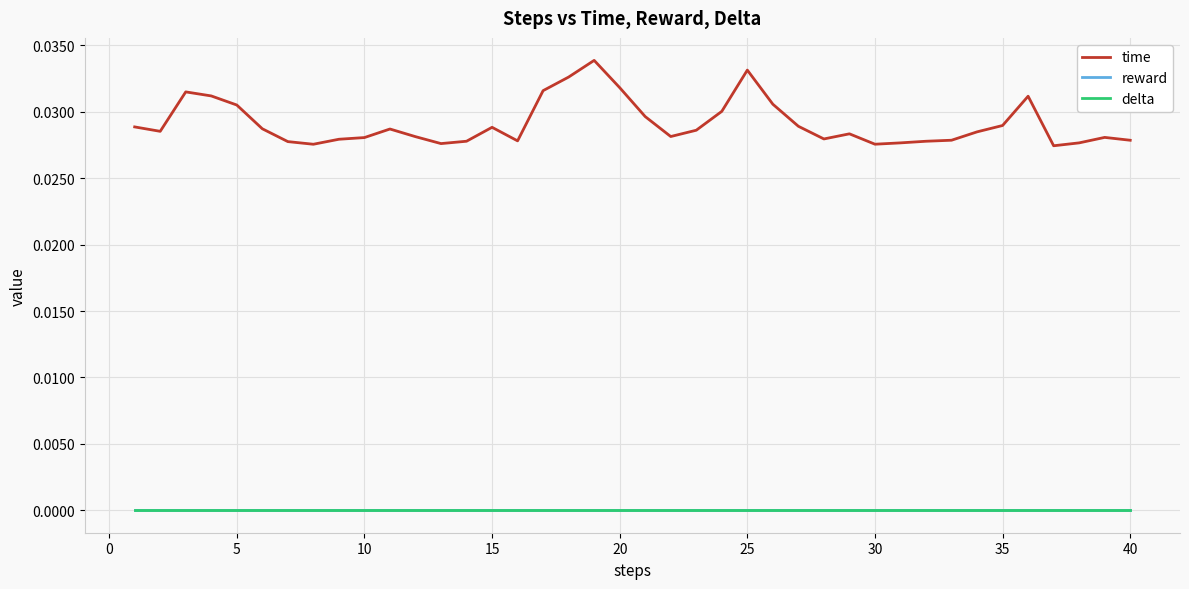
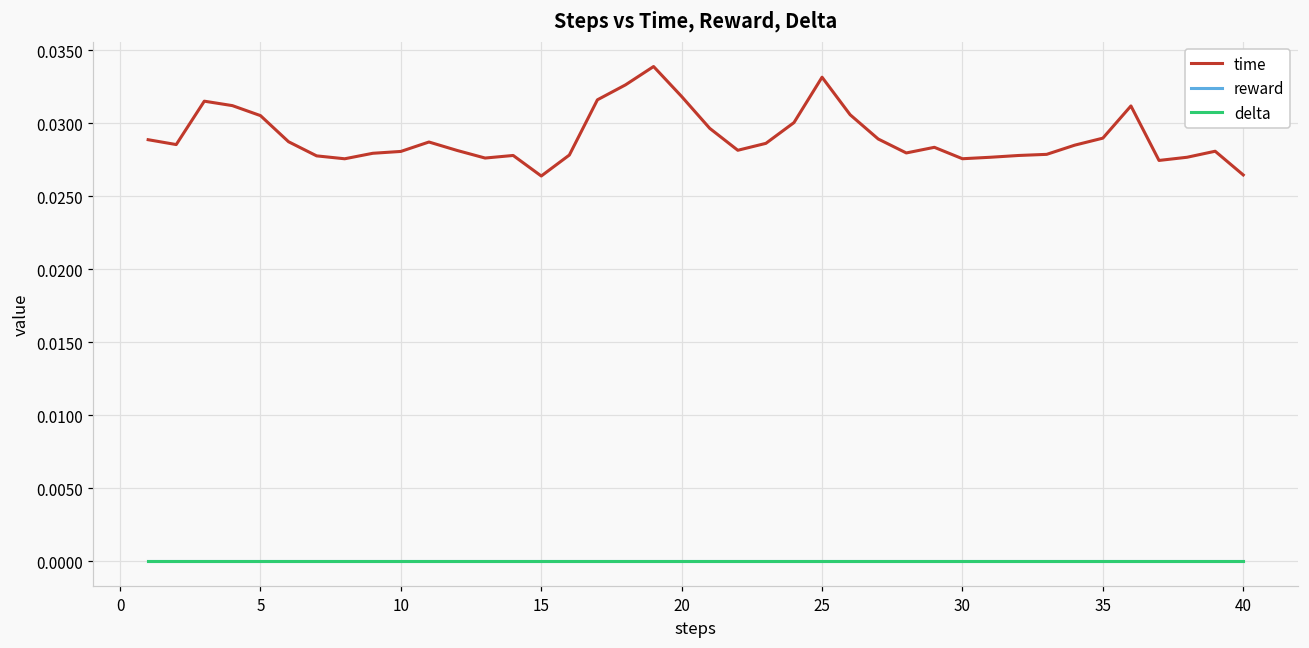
  {
    "time": {
      "5": 0.0305,
      "10": 0.0281,
-     "15": 0.0288,
+     "15": 0.0264,
      "20": 0.0318,
      "25": 0.0331,
      "30": 0.0276,
      "35": 0.0290,
-     "40": 0.0279
+     "40": 0.0265
    },
    "delta": {
      "5": 0.0000,
      "10": 0.0000,
      "15": 0.0000,
      "20": 0.0000,
      "25": 0.0000,
      "30": 0.0000,
      "35": 0.0000,
      "40": 0.0000
    }
  }
